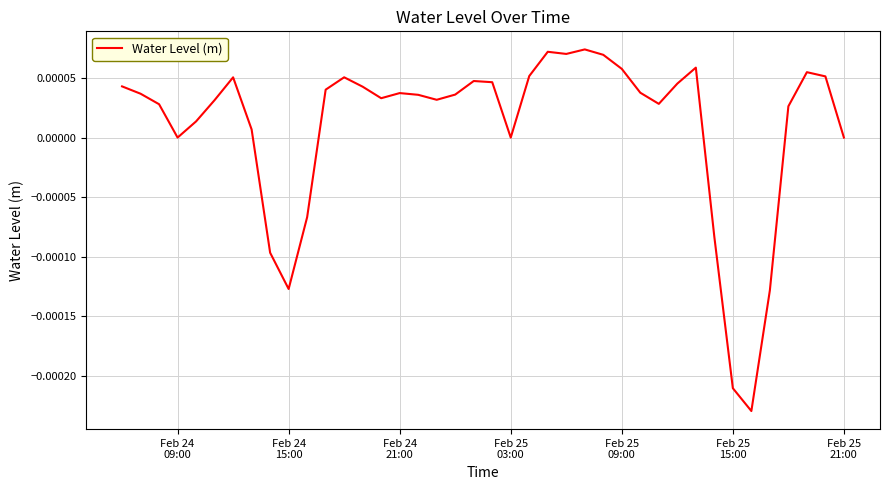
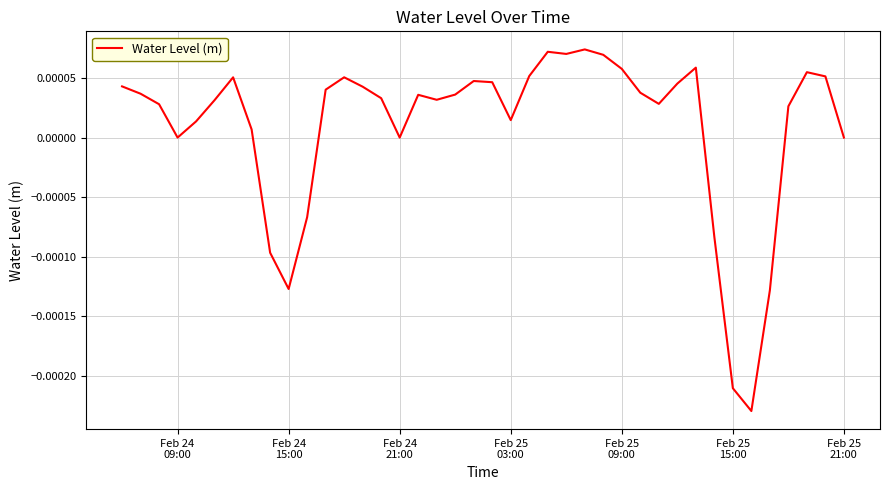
  {
    "Feb 24 09:00": 0.00000,
    "Feb 24 15:00": -0.000127,
-   "Feb 24 21:00": 0.00004,
-   "Feb 25 03:00": 0.00000,
+   "Feb 24 21:00": 0.00000,
+   "Feb 25 03:00": 0.00001,
    "Feb 25 09:00": 0.000058,
    "Feb 25 15:00": -0.00021,
    "Feb 25 21:00": 0.00000
  }
